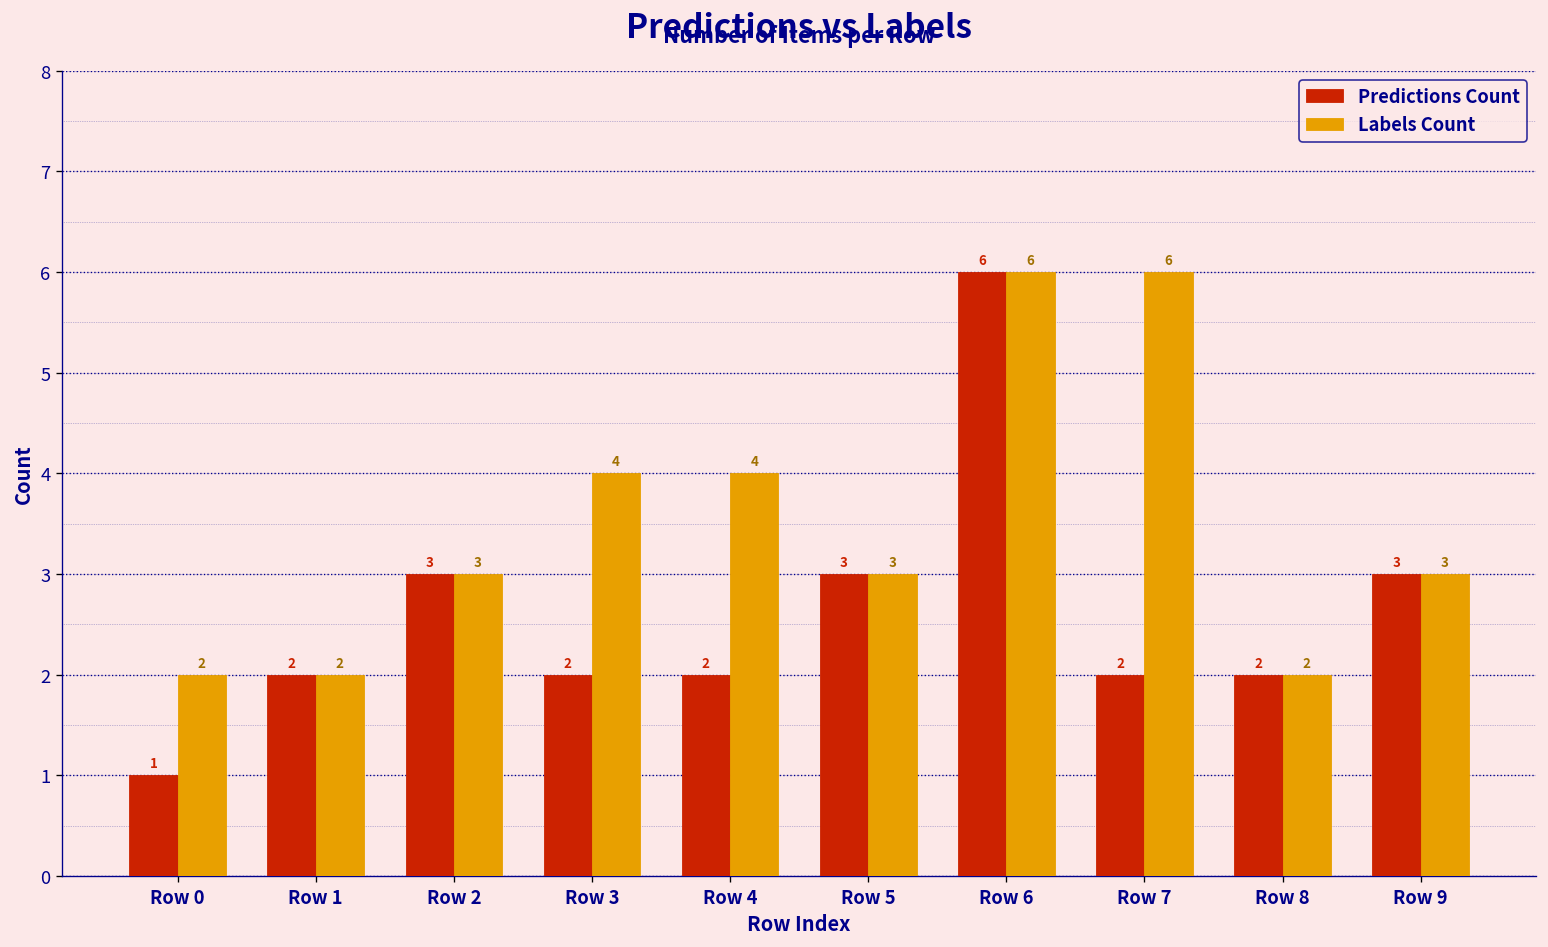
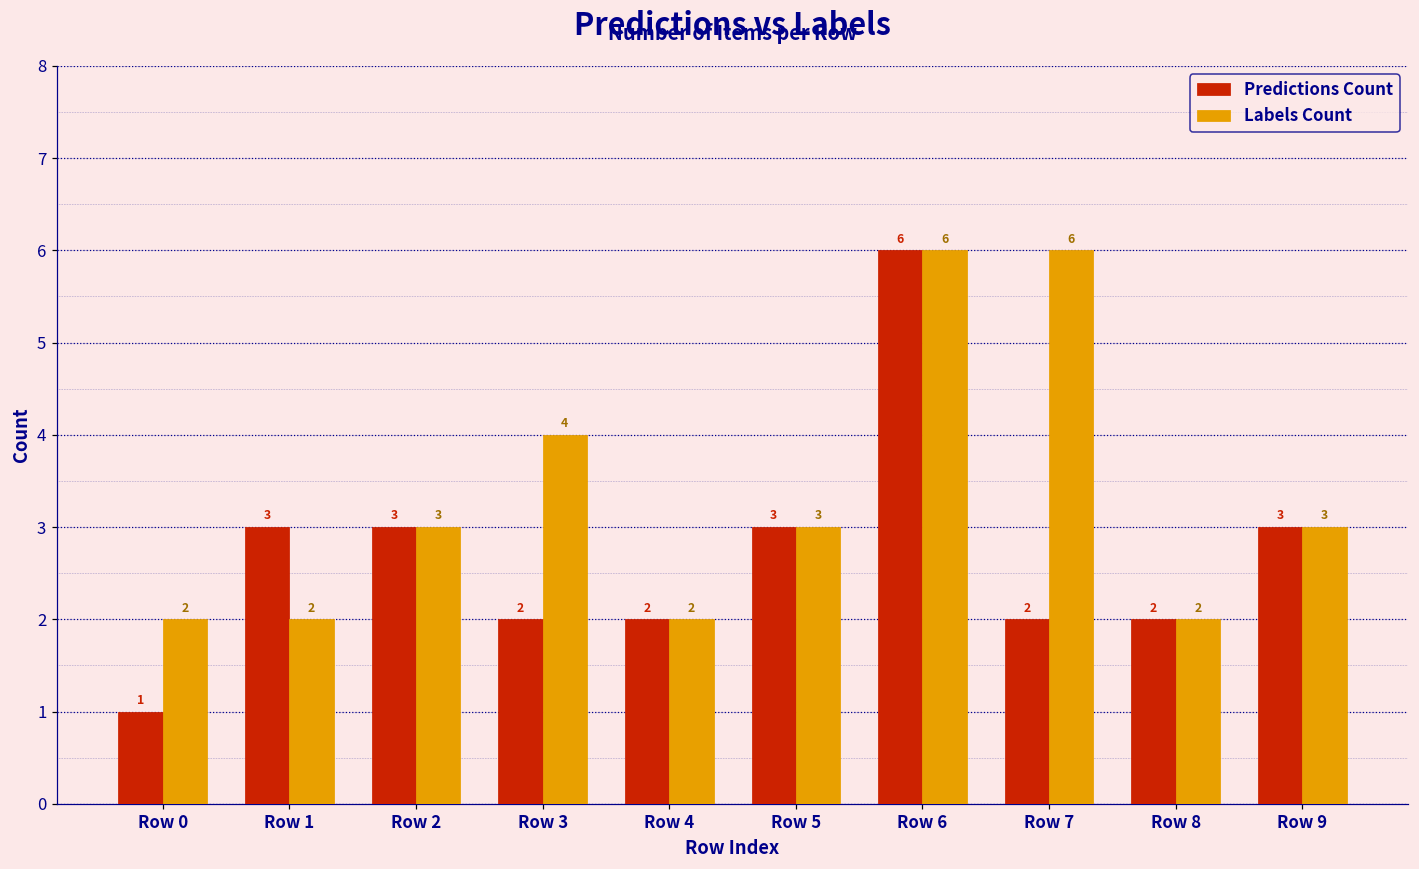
  {
    "Predictions Count": {
      "Row 0": 1,
-     "Row 1": 2,
+     "Row 1": 3,
      "Row 2": 3,
      "Row 3": 2,
      "Row 4": 2,
      "Row 5": 3,
      "Row 6": 6,
      "Row 7": 2,
      "Row 8": 2,
      "Row 9": 3
    },
    "Labels Count": {
      "Row 0": 2,
      "Row 1": 2,
      "Row 2": 3,
      "Row 3": 4,
-     "Row 4": 4,
+     "Row 4": 2,
      "Row 5": 3,
      "Row 6": 6,
      "Row 7": 6,
      "Row 8": 2,
      "Row 9": 3
    }
  }
